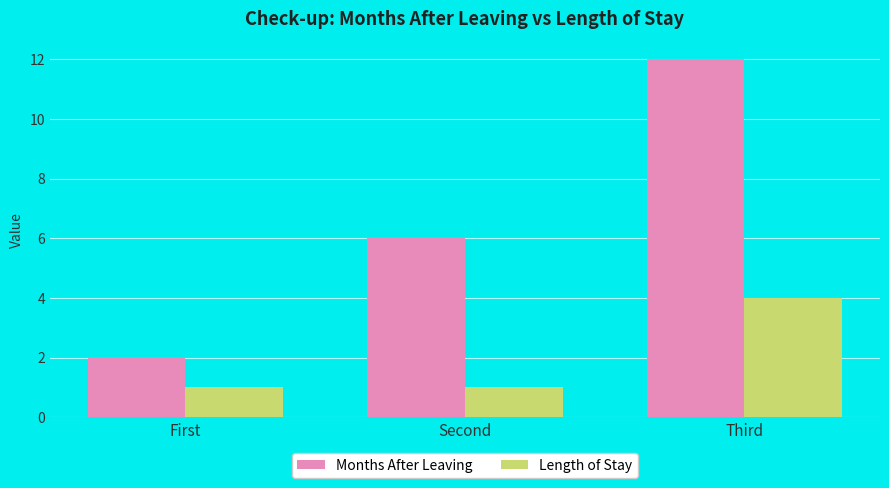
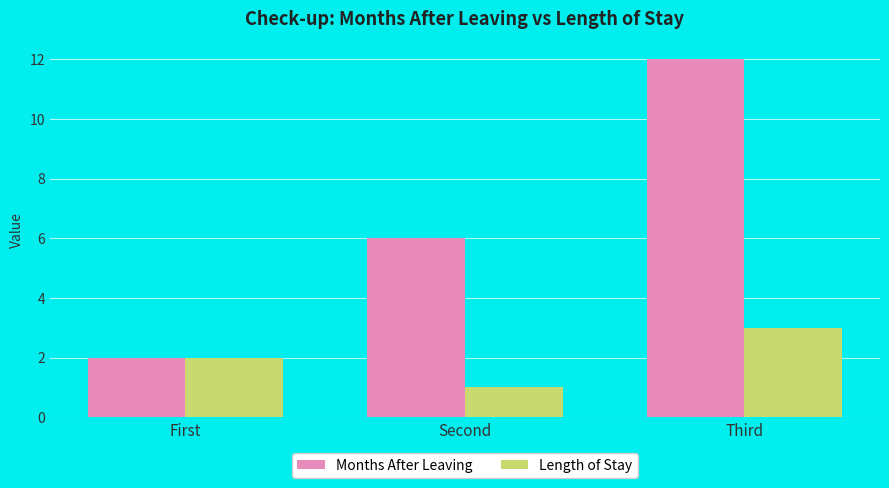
  {
    "Months After Leaving": {
      "First": 2,
      "Second": 6,
      "Third": 12
    },
    "Length of Stay": {
-     "First": 1,
+     "First": 2,
      "Second": 1,
-     "Third": 4
+     "Third": 3
    }
  }
